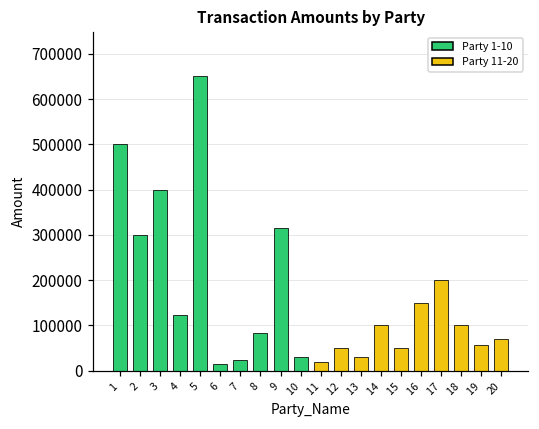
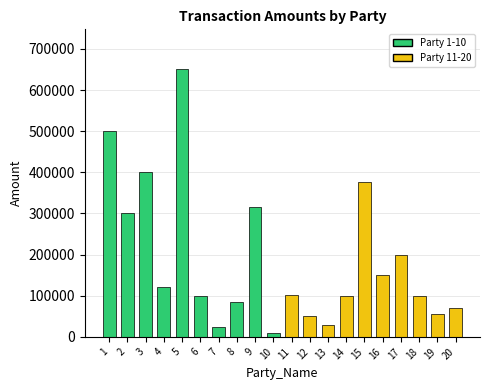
  {
    "1": 500000,
    "2": 300000,
    "3": 400000,
    "4": 120000,
    "5": 650000,
-   "6": 20000,
+   "6": 100000,
    "7": 20000,
    "8": 80000,
    "9": 320000,
-   "10": 30000,
-   "11": 20000,
+   "10": 10000,
+   "11": 100000,
    "12": 50000,
    "13": 30000,
    "14": 100000,
-   "15": 50000,
+   "15": 380000,
    "16": 150000,
    "17": 200000,
    "18": 100000,
    "19": 60000,
    "20": 70000
  }
